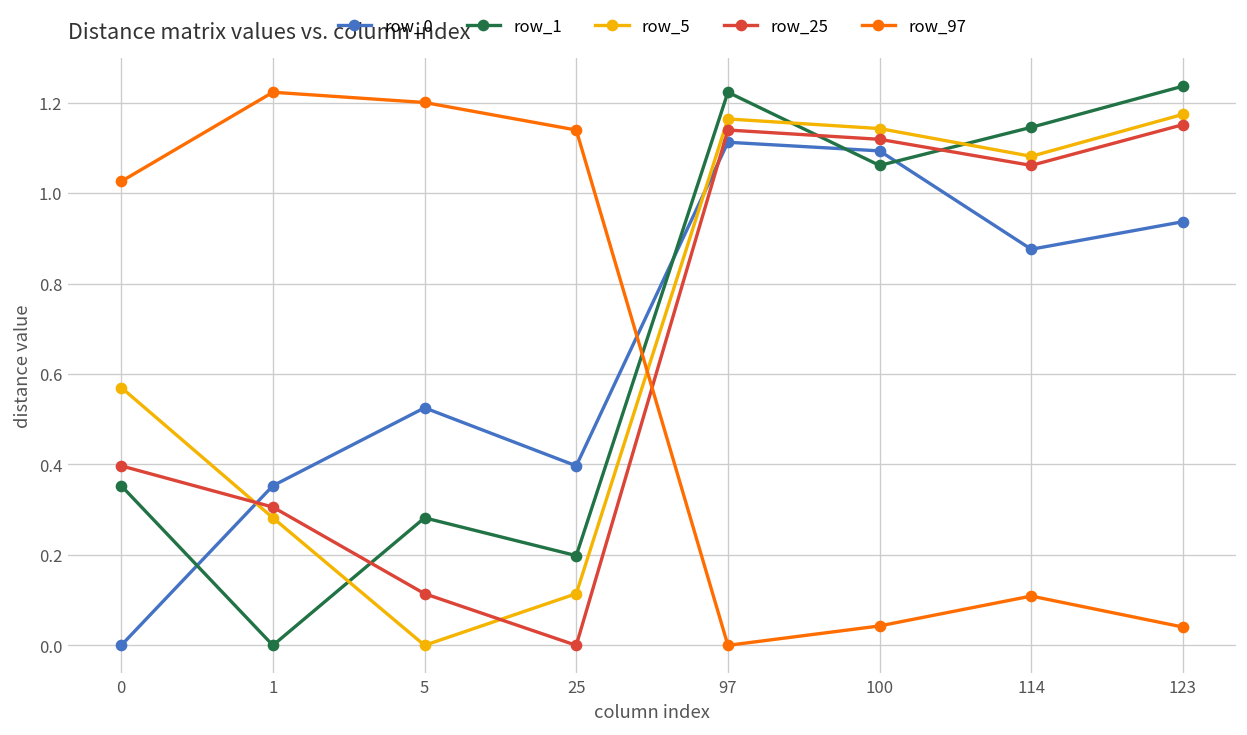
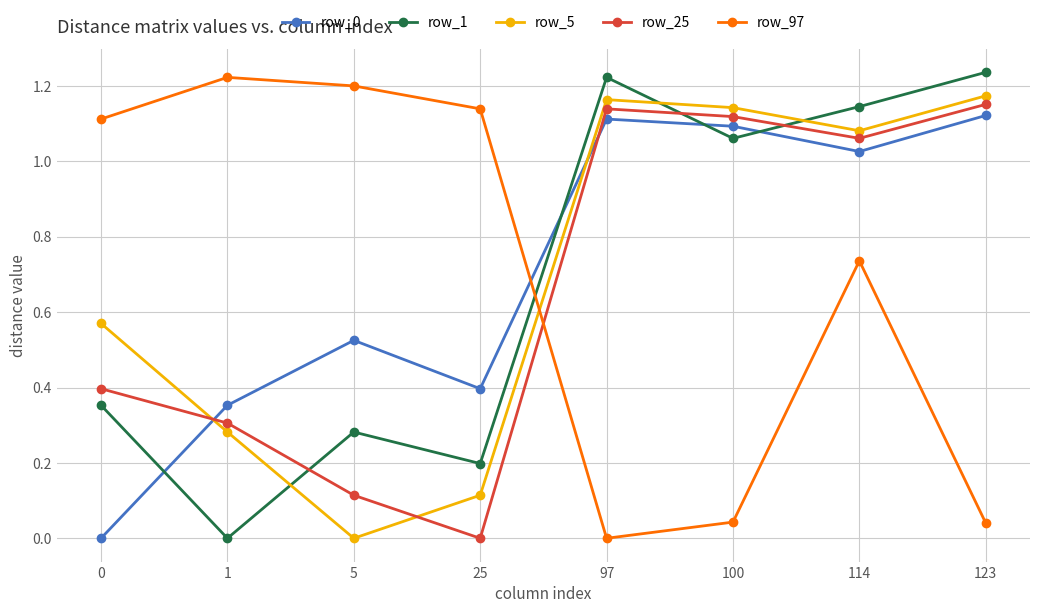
  {
    "row_0": {
      "0": 0.00,
      "1": 0.35,
      "5": 0.53,
      "25": 0.40,
      "97": 1.11,
      "100": 1.09,
-     "114": 0.88,
-     "123": 0.94
+     "114": 1.03,
+     "123": 1.12
    },
    "row_1": {
      "0": 0.35,
      "1": 0.00,
      "5": 0.28,
      "25": 0.20,
      "97": 1.22,
      "100": 1.06,
      "114": 1.15,
      "123": 1.24
    },
    "row_5": {
      "0": 0.57,
      "1": 0.28,
      "5": 0.00,
      "25": 0.11,
      "97": 1.16,
      "100": 1.14,
      "114": 1.08,
      "123": 1.17
    },
    "row_25": {
      "0": 0.40,
      "1": 0.31,
      "5": 0.11,
      "25": 0.00,
      "97": 1.14,
      "100": 1.12,
      "114": 1.06,
      "123": 1.15
    },
    "row_97": {
-     "0": 1.03,
+     "0": 1.11,
      "1": 1.22,
      "5": 1.20,
      "25": 1.14,
      "97": 0.00,
      "100": 0.04,
-     "114": 0.11,
+     "114": 0.74,
      "123": 0.04
    }
  }
